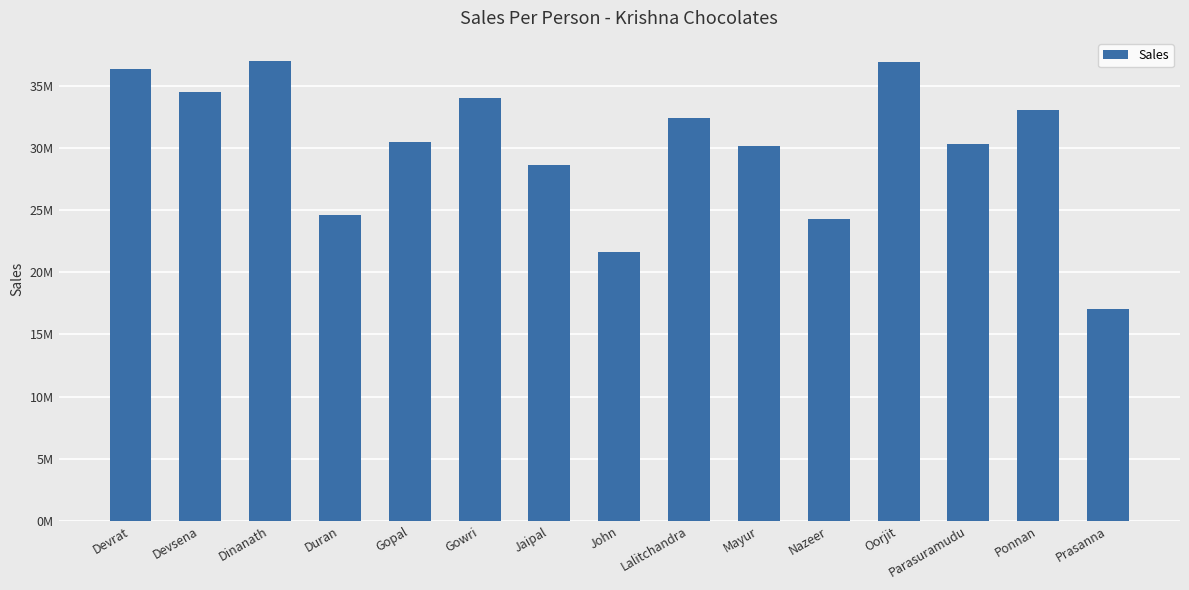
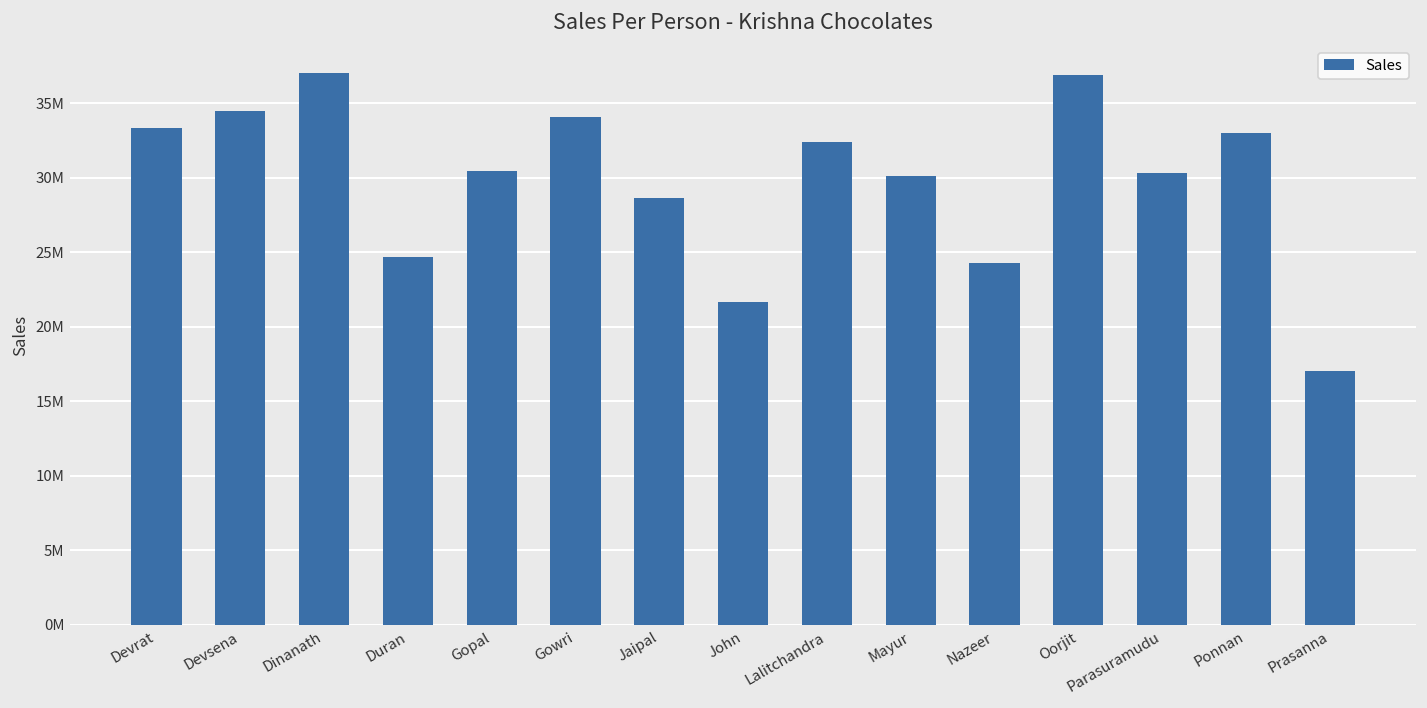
  {
-   "Devrat": 36300000,
+   "Devrat": 33400000,
    "Devsena": 34500000,
    "Dinanath": 37000000,
    "Duran": 24700000,
    "Gopal": 30500000,
    "Gowri": 34100000,
    "Jaipal": 28600000,
    "John": 21700000,
    "Lalitchandra": 32400000,
    "Mayur": 30100000,
    "Nazeer": 24300000,
    "Oorjit": 36900000,
    "Parasuramudu": 30300000,
    "Ponnan": 33000000,
    "Prasanna": 17000000
  }
